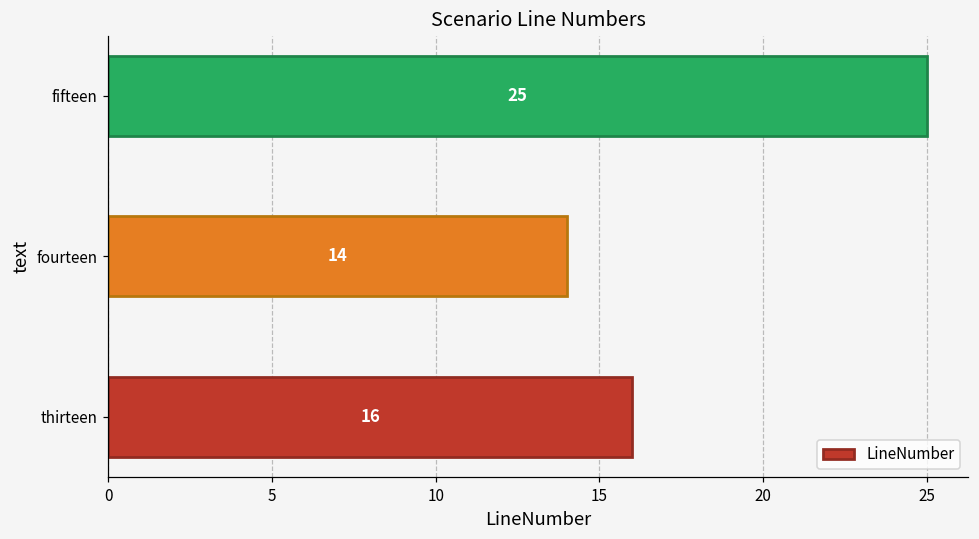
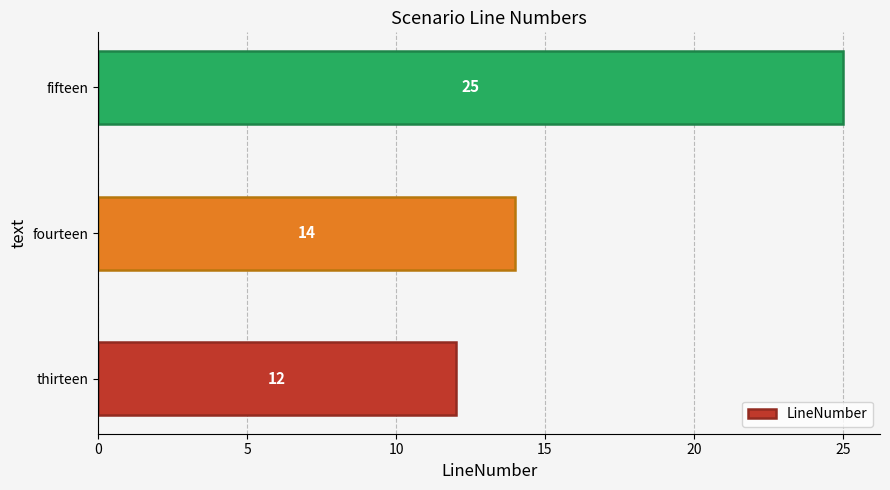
  {
    "fifteen": 25,
    "fourteen": 14,
-   "thirteen": 16
+   "thirteen": 12
  }
